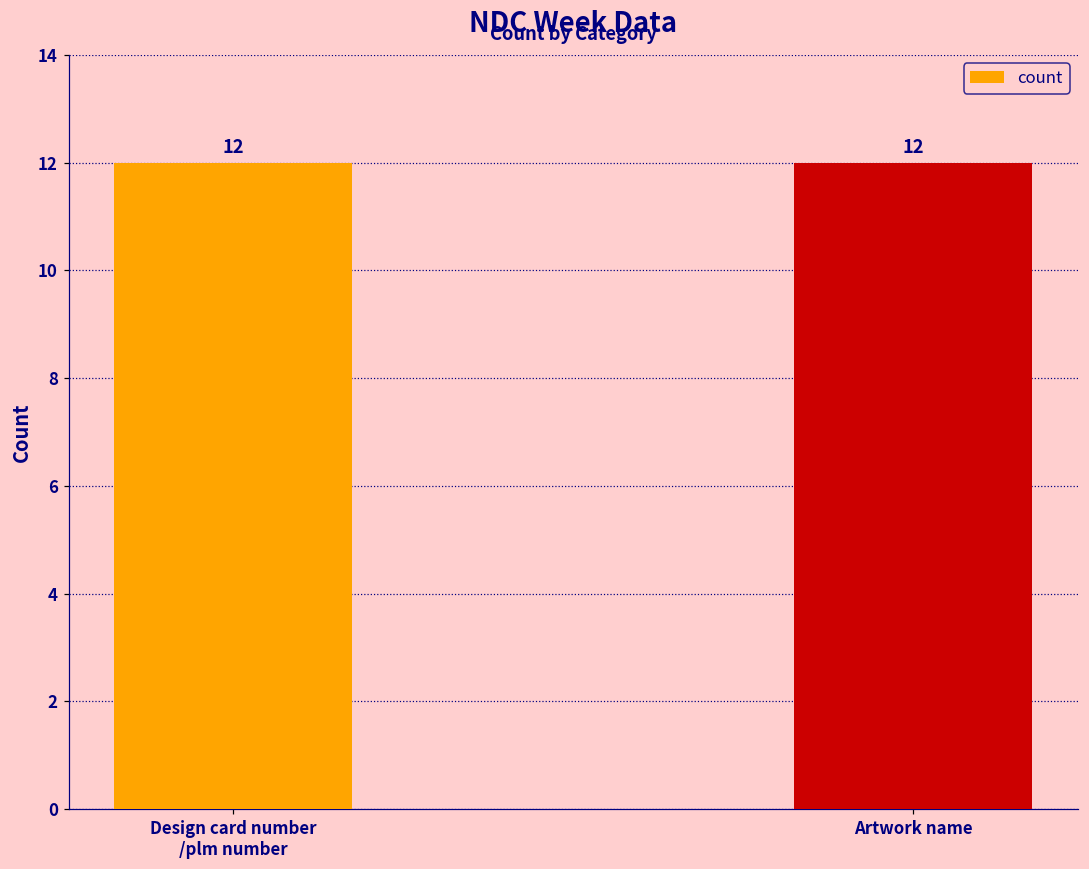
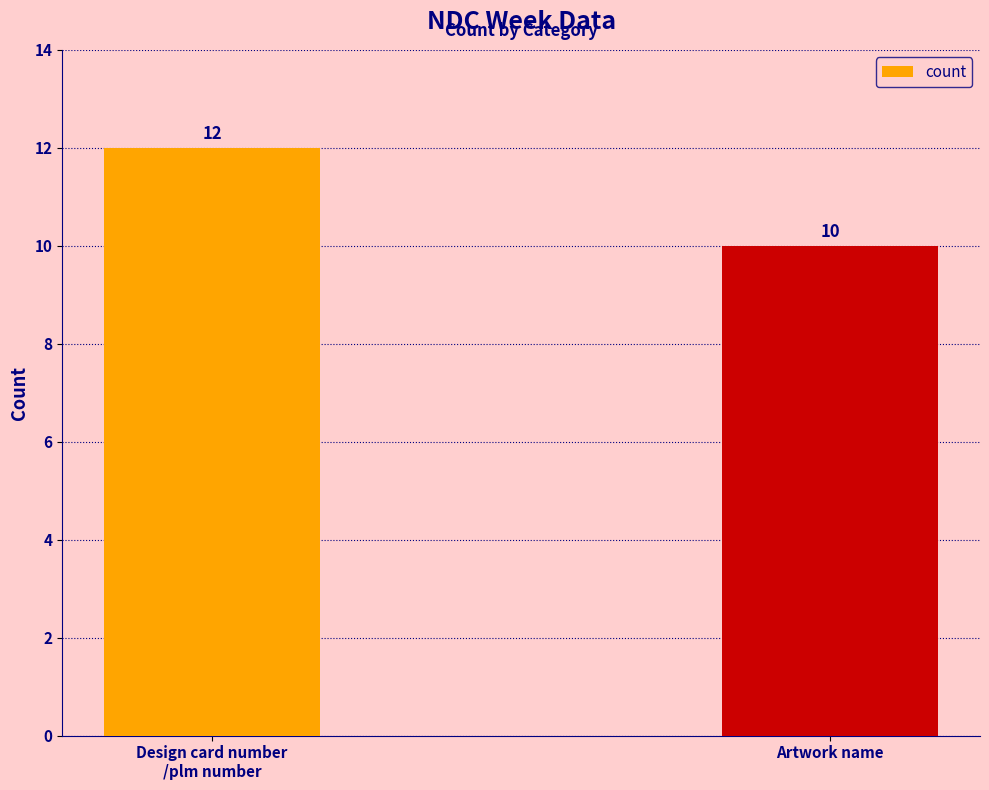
  {
    "Design card number /plm number": 12,
-   "Artwork name": 12
+   "Artwork name": 10
  }
